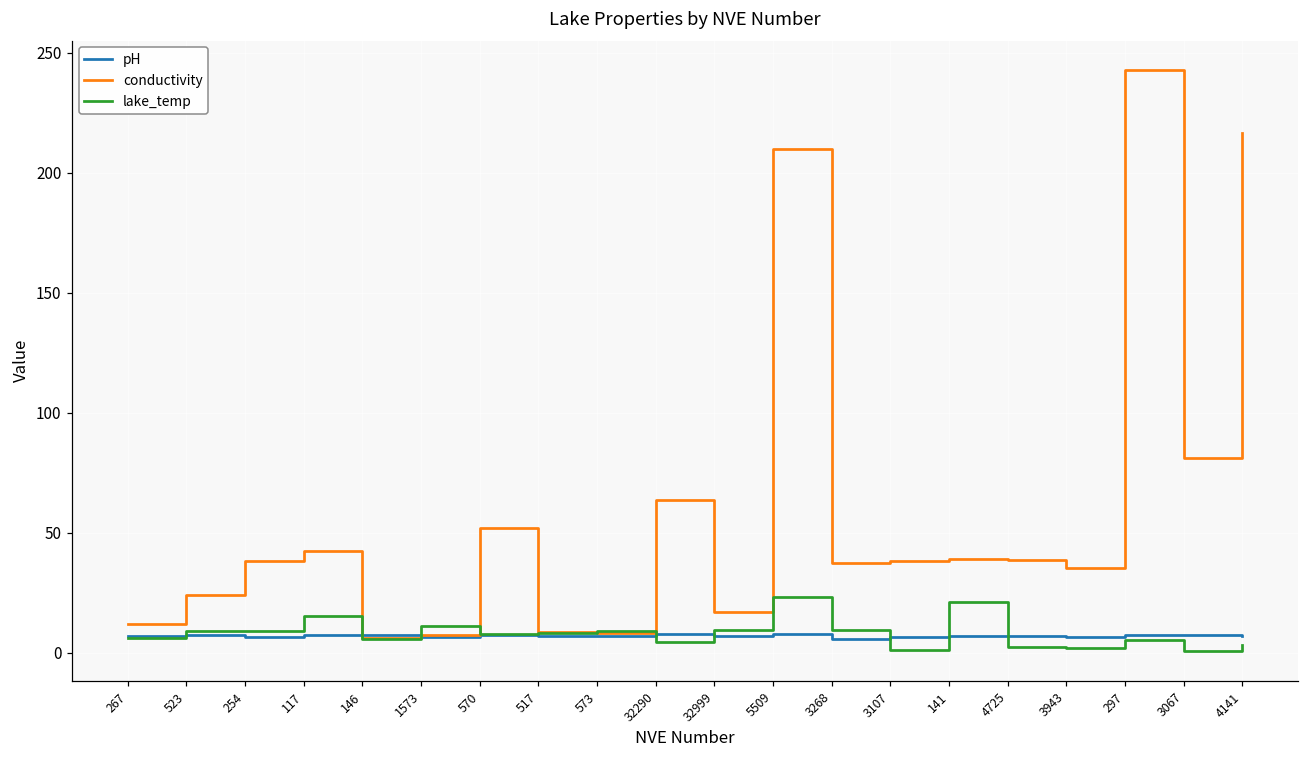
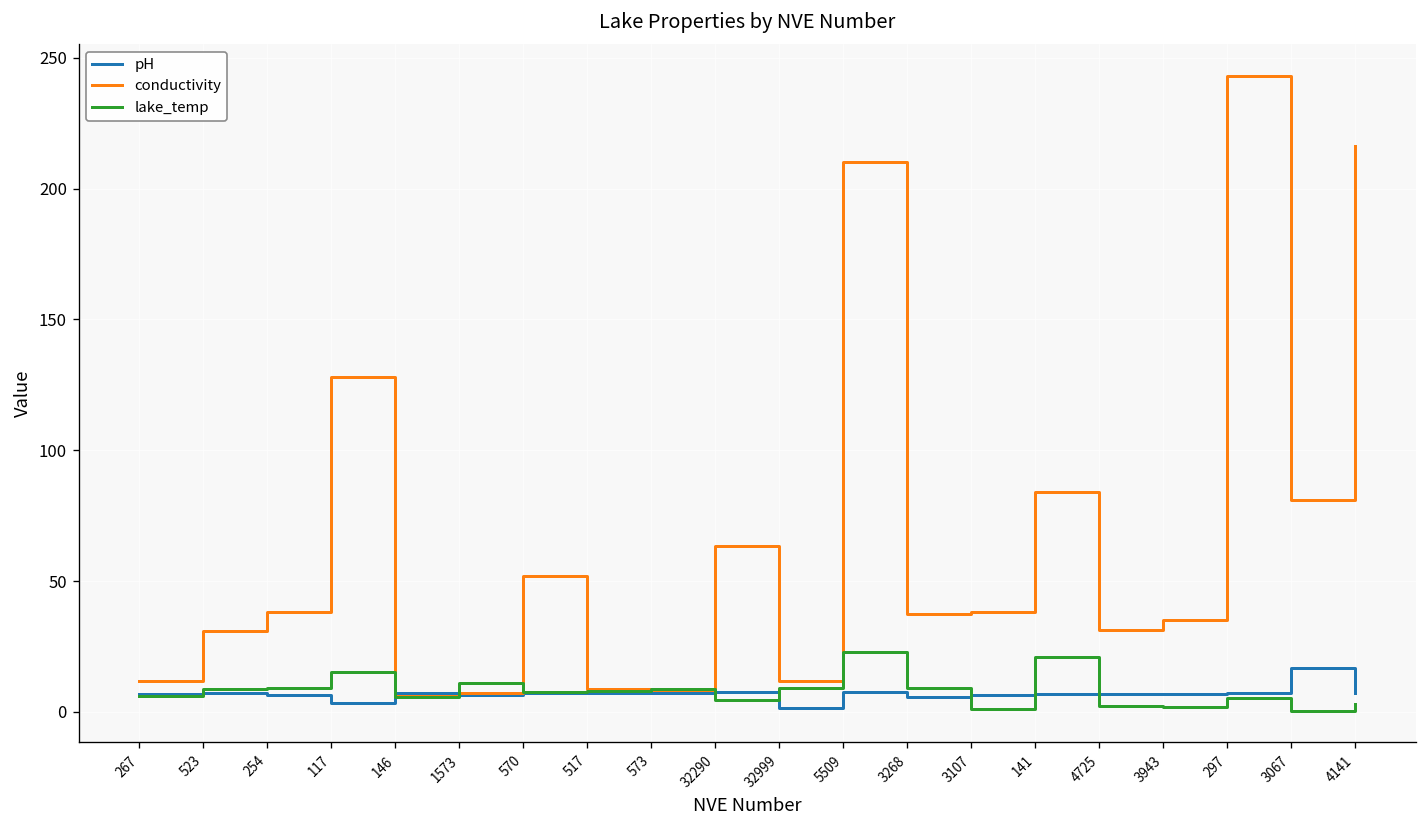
  {
    "pH": {
      "523": 7,
      "254": 6,
-     "117": 7,
+     "117": 4,
      "573": 7,
      "32290": 8,
-     "32999": 7,
+     "32999": 1,
      "5509": 8,
      "3268": 6,
      "3107": 6,
      "141": 7,
      "4725": 7,
      "3943": 7,
      "297": 7,
-     "3067": 8,
+     "3067": 17,
      "4141": 7
    },
    "conductivity": {
      "267": 12,
-     "523": 24,
+     "523": 31,
      "254": 38,
-     "117": 42,
+     "117": 128,
      "570": 52,
      "32290": 64,
-     "32999": 17,
+     "32999": 12,
      "5509": 210,
      "3268": 37,
      "3107": 38,
-     "141": 39,
-     "4725": 38,
+     "141": 84,
+     "4725": 31,
      "3943": 35,
      "297": 243,
      "3067": 81,
      "4141": 216
    },
    "lake_temp": {
      "523": 9,
      "254": 9,
      "117": 15,
      "1573": 11,
      "32290": 4,
      "32999": 9,
      "5509": 23,
      "3268": 9,
      "3107": 1,
      "141": 21,
      "4725": 2,
      "3943": 2,
      "297": 5,
      "3067": 1,
      "4141": 3
    }
  }
